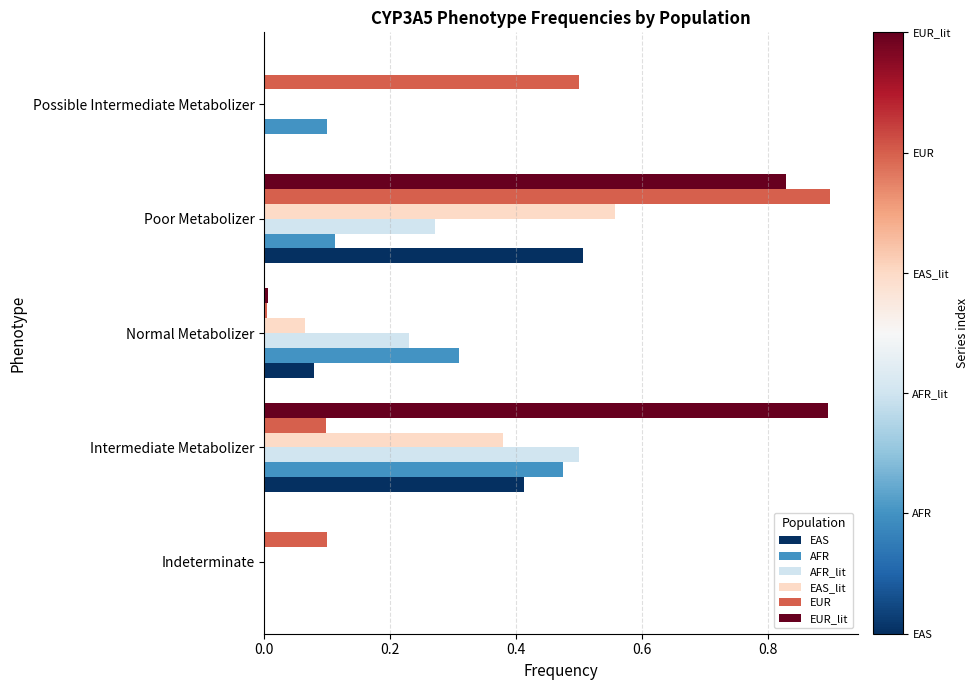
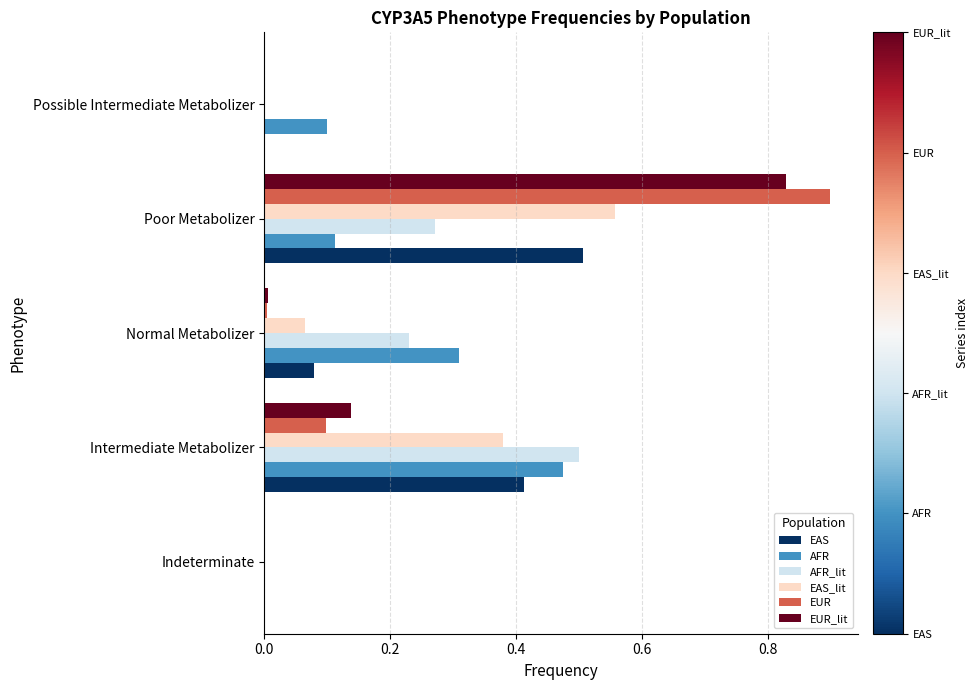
  {
    "EAS": {
      "Possible Intermediate Metabolizer": 0.00,
      "Poor Metabolizer": 0.51,
      "Normal Metabolizer": 0.08,
      "Intermediate Metabolizer": 0.41
    },
    "AFR": {
      "Possible Intermediate Metabolizer": 0.10,
      "Poor Metabolizer": 0.11,
      "Normal Metabolizer": 0.31,
      "Intermediate Metabolizer": 0.48,
      "Indeterminate": 0.00
    },
    "AFR_lit": {
      "Possible Intermediate Metabolizer": 0.00,
      "Poor Metabolizer": 0.27,
      "Normal Metabolizer": 0.23,
      "Intermediate Metabolizer": 0.50,
      "Indeterminate": 0.00
    },
    "EAS_lit": {
      "Possible Intermediate Metabolizer": 0.00,
      "Poor Metabolizer": 0.56,
      "Normal Metabolizer": 0.06,
      "Intermediate Metabolizer": 0.38,
      "Indeterminate": 0.00
    },
    "EUR": {
-     "Possible Intermediate Metabolizer": 0.5,
+     "Possible Intermediate Metabolizer": 0.0,
      "Poor Metabolizer": 0.9,
      "Normal Metabolizer": 0.00,
      "Intermediate Metabolizer": 0.1,
-     "Indeterminate": 0.1
+     "Indeterminate": 0.0
    },
    "EUR_lit": {
      "Possible Intermediate Metabolizer": 0.00,
      "Poor Metabolizer": 0.83,
      "Normal Metabolizer": 0.01,
-     "Intermediate Metabolizer": 0.90,
+     "Intermediate Metabolizer": 0.14,
      "Indeterminate": 0.00
    }
  }
